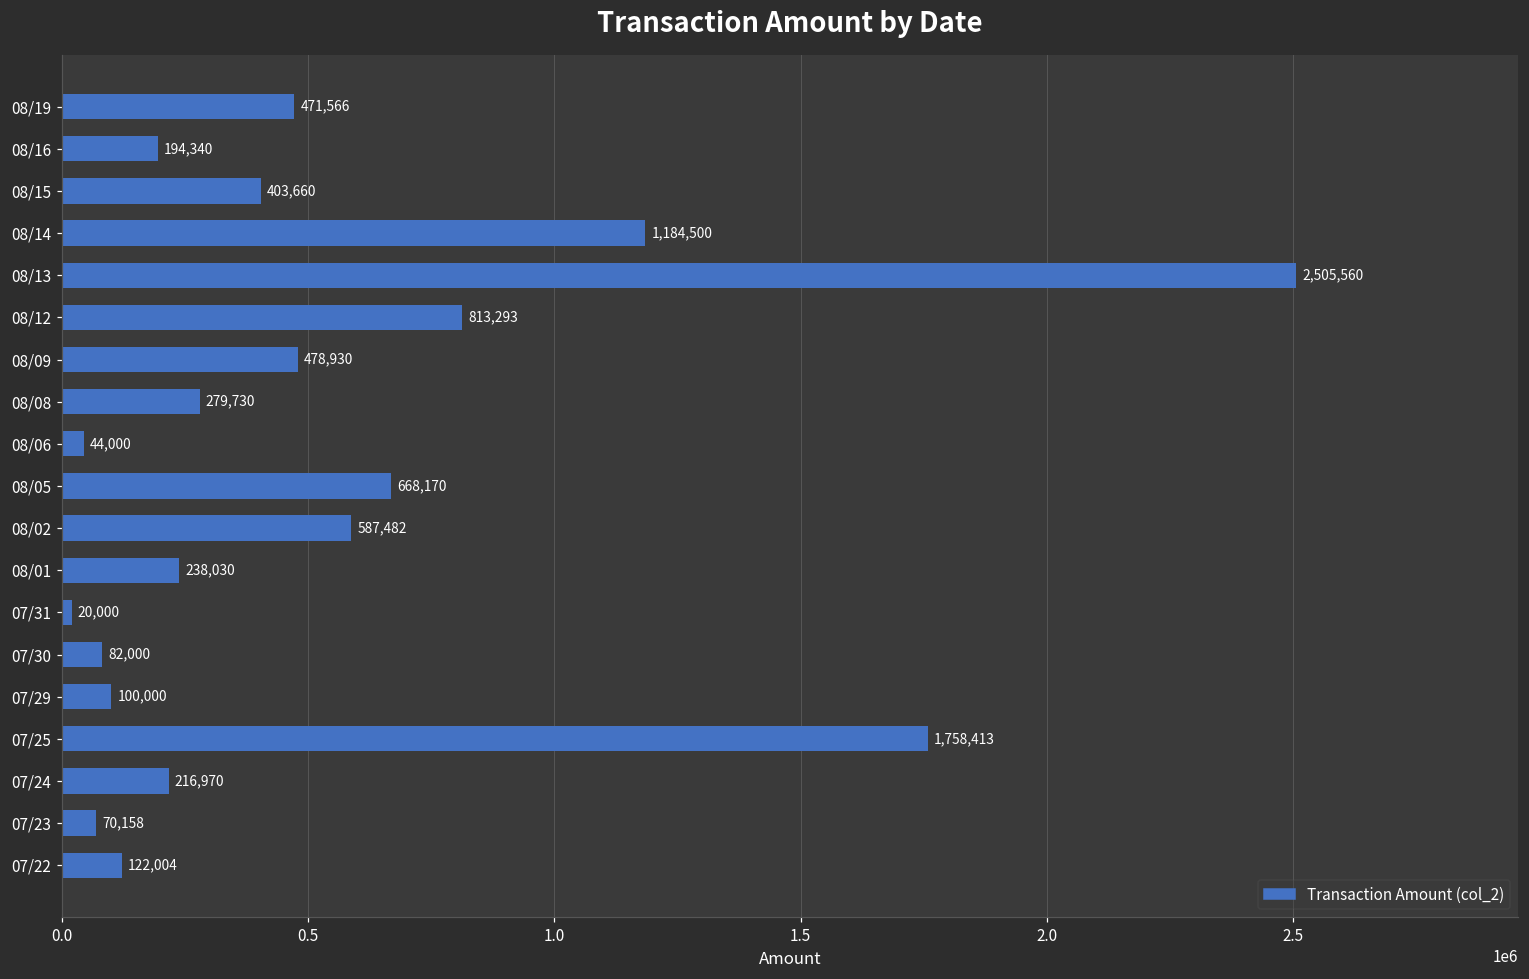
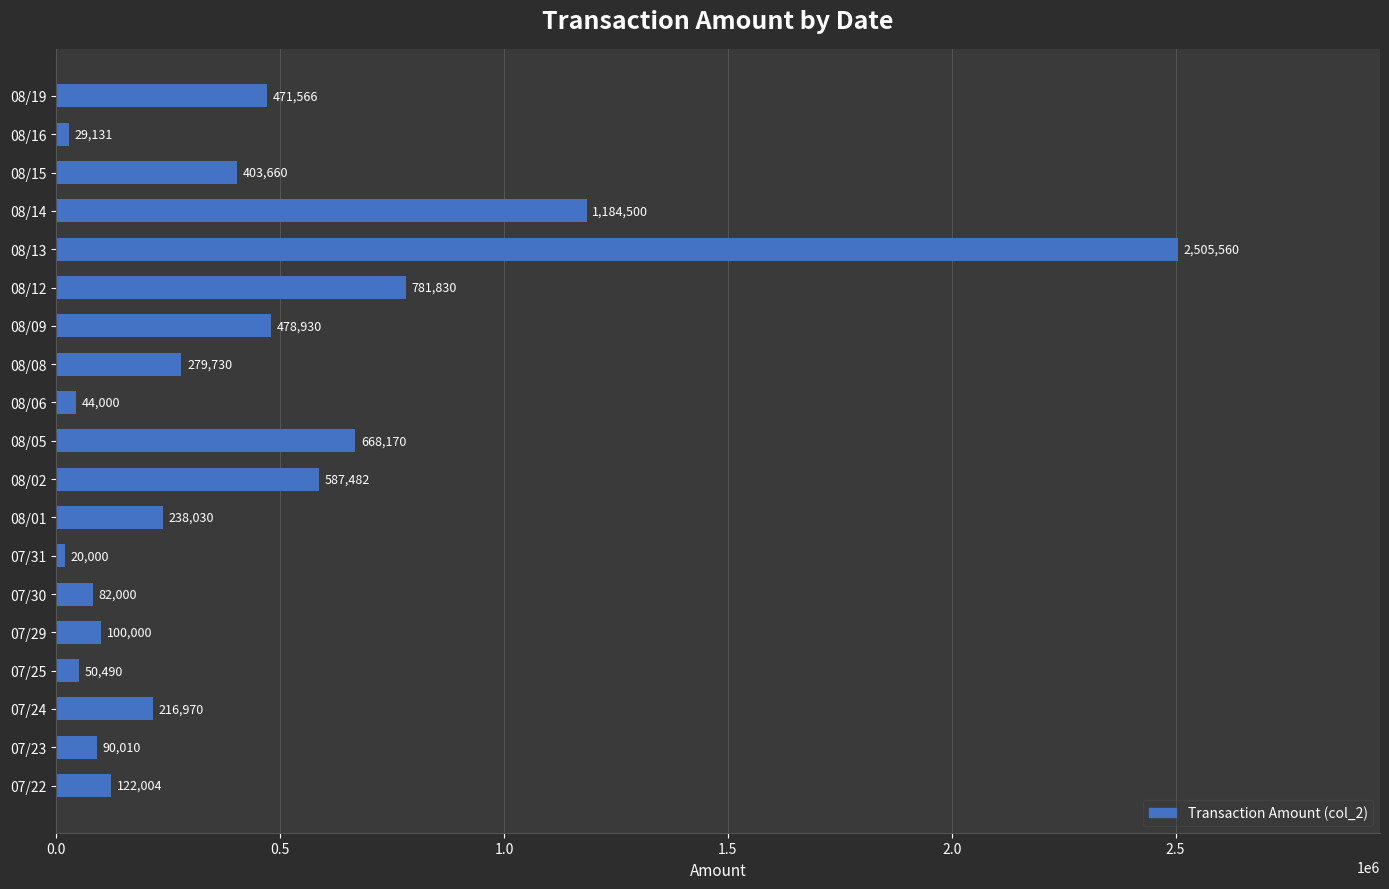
  {
    "08/19": "471,566",
-   "08/16": "194,340",
+   "08/16": "29,131",
    "08/15": "403,660",
    "08/14": "1,184,500",
    "08/13": "2,505,560",
-   "08/12": "813,293",
+   "08/12": "781,830",
    "08/09": "478,930",
    "08/08": "279,730",
    "08/06": "44,000",
    "08/05": "668,170",
    "08/02": "587,482",
    "08/01": "238,030",
    "07/31": "20,000",
    "07/30": "82,000",
    "07/29": "100,000",
-   "07/25": "1,758,413",
+   "07/25": "50,490",
    "07/24": "216,970",
-   "07/23": "70,158",
+   "07/23": "90,010",
    "07/22": "122,004"
  }
